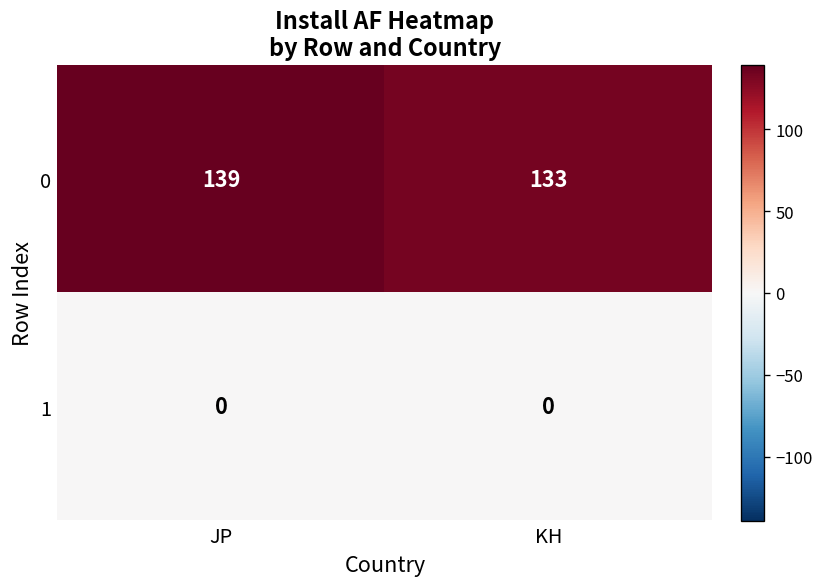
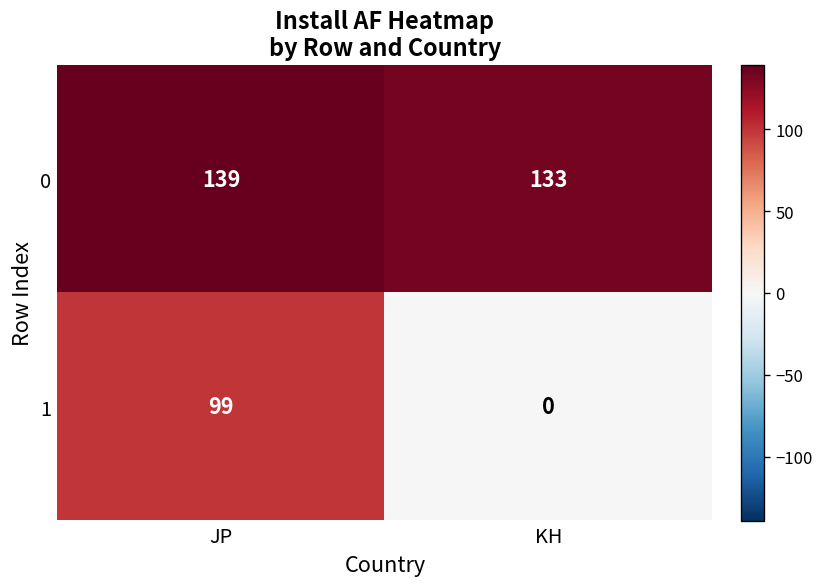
  {
    "0": {
      "JP": 139,
      "KH": 133
    },
    "1": {
-     "JP": 0,
+     "JP": 99,
      "KH": 0
    }
  }
